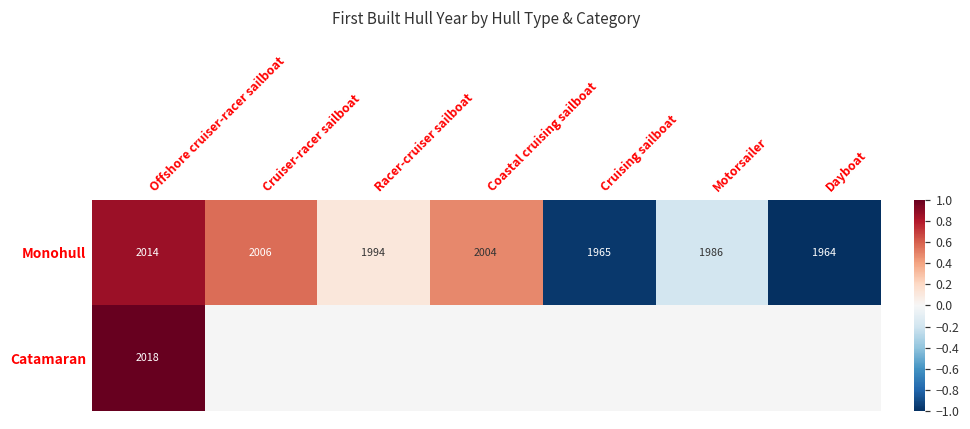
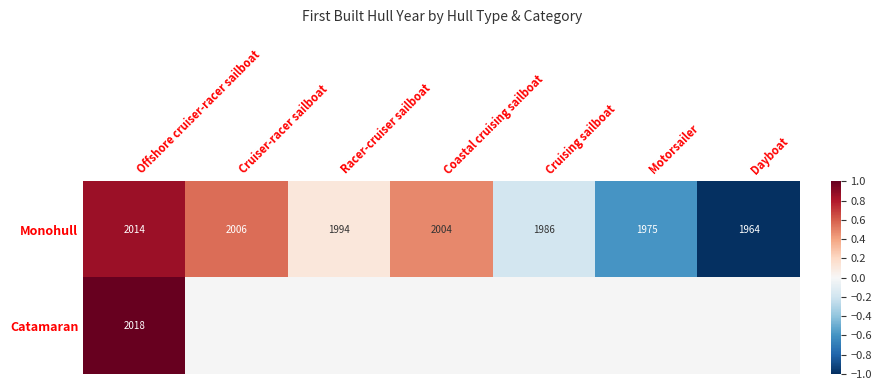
  {
    "Monohull": {
      "Offshore cruiser-racer sailboat": 2014,
      "Cruiser-racer sailboat": 2006,
      "Racer-cruiser sailboat": 1994,
      "Coastal cruising sailboat": 2004,
-     "Cruising sailboat": 1965,
-     "Motorsailer": 1986,
+     "Cruising sailboat": 1986,
+     "Motorsailer": 1975,
      "Dayboat": 1964
    },
    "Catamaran": {
      "Offshore cruiser-racer sailboat": 2018
    }
  }
